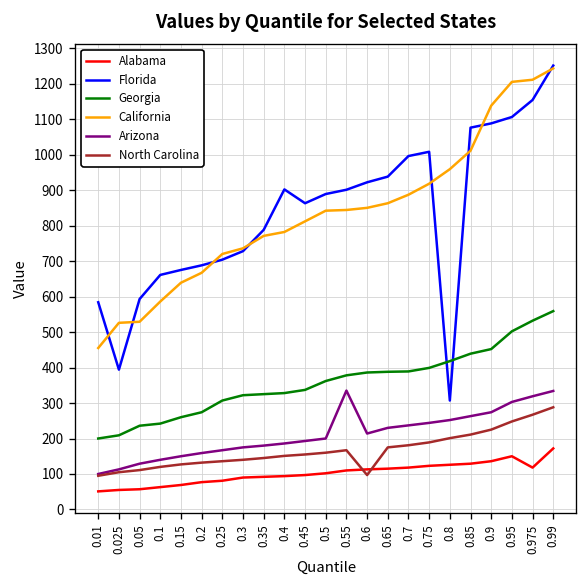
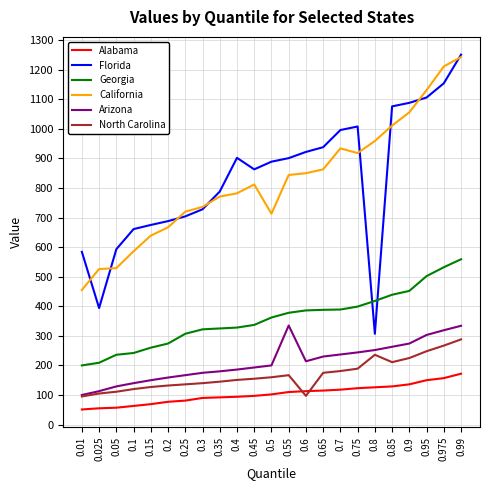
  {
    "Alabama": {
      "0.01": 50,
      "0.025": 60,
      "0.05": 60,
      "0.1": 60,
      "0.15": 70,
      "0.2": 80,
      "0.25": 80,
      "0.3": 90,
      "0.35": 90,
      "0.4": 90,
      "0.45": 100,
      "0.5": 100,
      "0.55": 110,
      "0.6": 110,
      "0.65": 120,
      "0.7": 120,
      "0.75": 120,
      "0.8": 130,
      "0.85": 130,
      "0.9": 140,
      "0.95": 150,
-     "0.975": 120,
+     "0.975": 160,
      "0.99": 170
    },
    "Florida": {
      "0.01": 580,
      "0.025": 390,
      "0.05": 590,
      "0.1": 660,
      "0.15": 680,
      "0.2": 690,
      "0.25": 700,
      "0.35": 790,
      "0.4": 900,
      "0.45": 860,
      "0.5": 890,
      "0.55": 900,
      "0.6": 920,
      "0.65": 940,
      "0.7": 1000,
      "0.75": 1010,
      "0.8": 310,
      "0.85": 1080,
      "0.9": 1090,
      "0.95": 1110,
      "0.975": 1150
    },
    "Georgia": {
      "0.01": 200,
      "0.025": 210,
      "0.05": 240,
      "0.1": 240,
      "0.15": 260,
      "0.2": 270,
      "0.25": 310,
      "0.3": 320,
      "0.35": 330,
      "0.4": 330,
      "0.45": 340,
      "0.5": 360,
      "0.55": 380,
      "0.6": 390,
      "0.65": 390,
      "0.7": 390,
      "0.75": 400,
      "0.8": 420,
      "0.85": 440,
      "0.9": 450,
      "0.95": 500,
      "0.975": 530,
      "0.99": 560
    },
    "California": {
      "0.01": 460,
      "0.025": 530,
      "0.05": 530,
      "0.1": 590,
      "0.15": 640,
      "0.2": 670,
      "0.25": 720,
      "0.35": 770,
      "0.4": 780,
      "0.45": 810,
-     "0.5": 840,
+     "0.5": 710,
      "0.55": 840,
      "0.6": 850,
      "0.65": 860,
-     "0.7": 890,
+     "0.7": 930,
      "0.75": 920,
      "0.8": 960,
      "0.85": 1010,
-     "0.9": 1140,
-     "0.95": 1210,
+     "0.9": 1060,
+     "0.95": 1130,
      "0.975": 1210
    },
    "Arizona": {
      "0.05": 130,
      "0.1": 140,
      "0.15": 150,
      "0.2": 160,
      "0.25": 170,
      "0.3": 180,
      "0.35": 180,
      "0.4": 190,
      "0.45": 190,
      "0.5": 200,
      "0.55": 340,
      "0.6": 210,
      "0.65": 230,
      "0.7": 240,
      "0.75": 240,
      "0.8": 250,
      "0.85": 260,
      "0.9": 270,
      "0.95": 300,
      "0.975": 320,
      "0.99": 330
    },
    "North Carolina": {
      "0.05": 110,
      "0.1": 120,
      "0.15": 130,
      "0.2": 130,
      "0.25": 140,
      "0.3": 140,
      "0.35": 150,
      "0.4": 150,
      "0.45": 160,
      "0.5": 160,
      "0.55": 170,
      "0.6": 100,
      "0.65": 180,
      "0.7": 180,
      "0.75": 190,
-     "0.8": 200,
+     "0.8": 240,
      "0.85": 210,
      "0.9": 230,
      "0.95": 250,
      "0.975": 270,
      "0.99": 290
    }
  }
